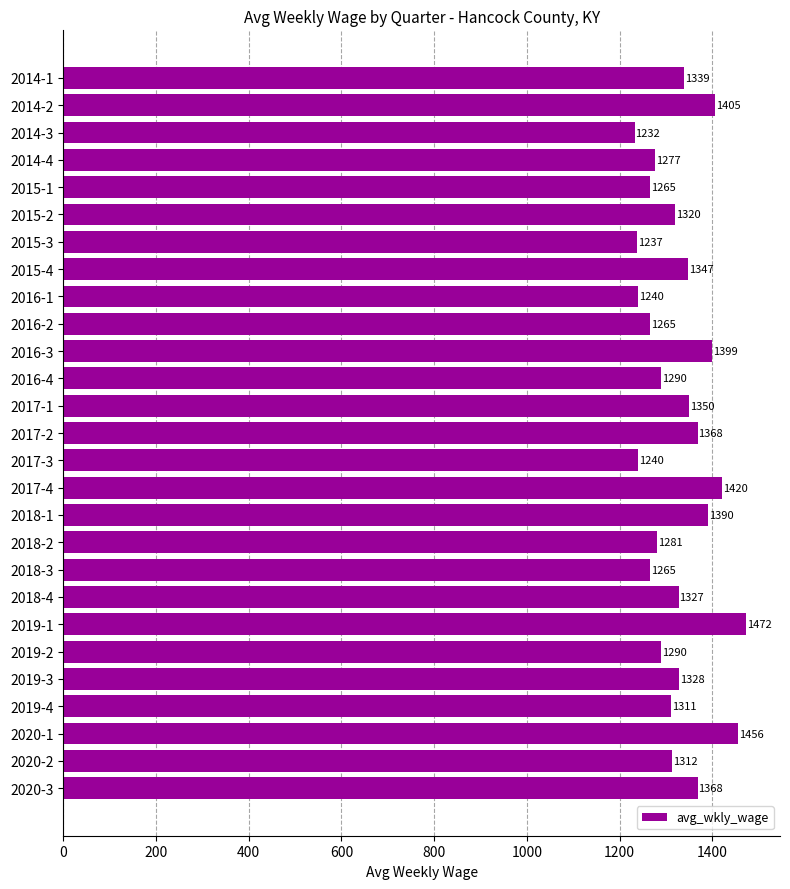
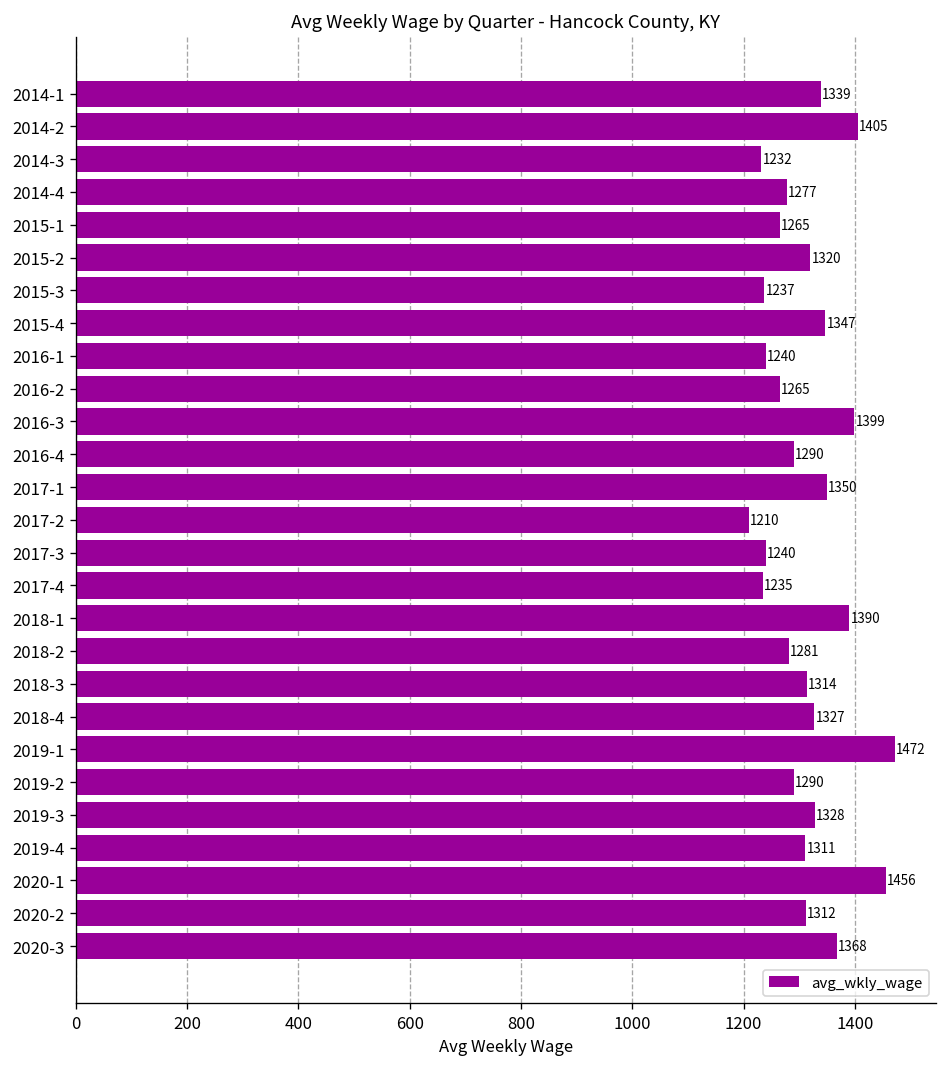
  {
    "2014-1": 1339,
    "2014-2": 1405,
    "2014-3": 1232,
    "2014-4": 1277,
    "2015-1": 1265,
    "2015-2": 1320,
    "2015-3": 1237,
    "2015-4": 1347,
    "2016-1": 1240,
    "2016-2": 1265,
    "2016-3": 1399,
    "2016-4": 1290,
    "2017-1": 1350,
-   "2017-2": 1368,
+   "2017-2": 1210,
    "2017-3": 1240,
-   "2017-4": 1420,
+   "2017-4": 1235,
    "2018-1": 1390,
    "2018-2": 1281,
-   "2018-3": 1265,
+   "2018-3": 1314,
    "2018-4": 1327,
    "2019-1": 1472,
    "2019-2": 1290,
    "2019-3": 1328,
    "2019-4": 1311,
    "2020-1": 1456,
    "2020-2": 1312,
    "2020-3": 1368
  }
